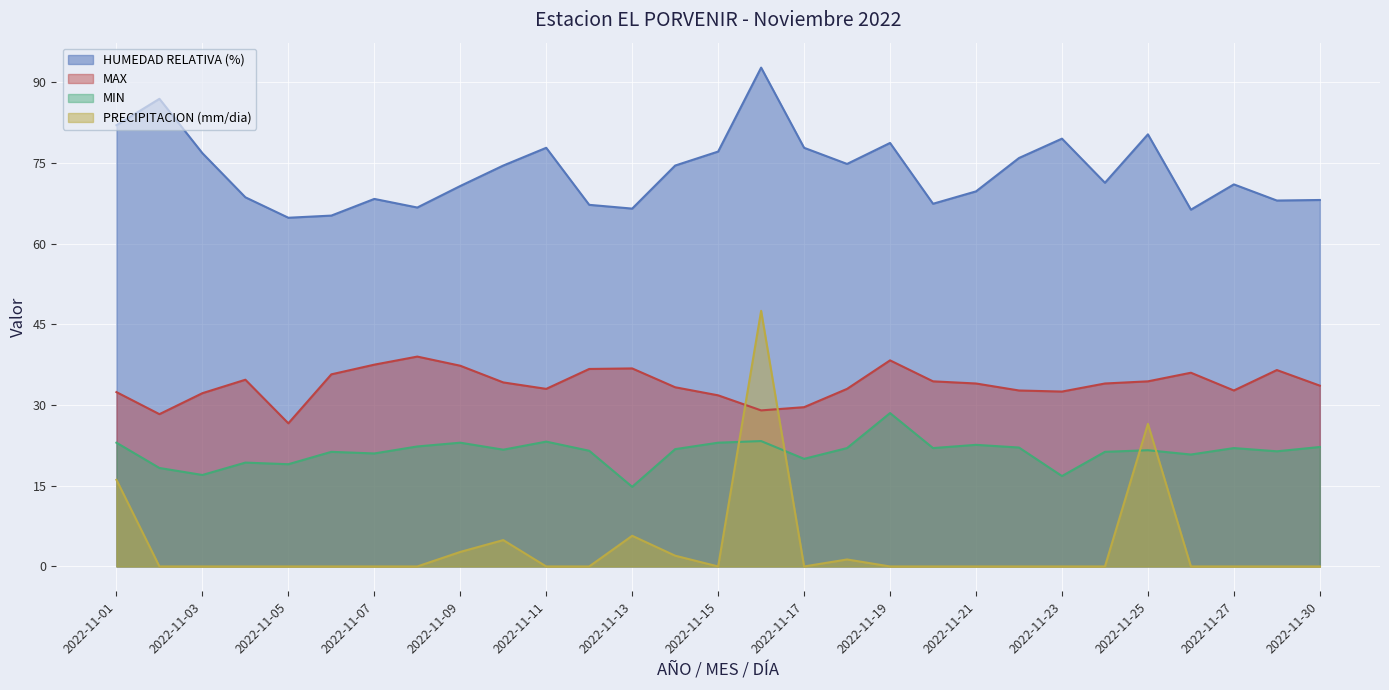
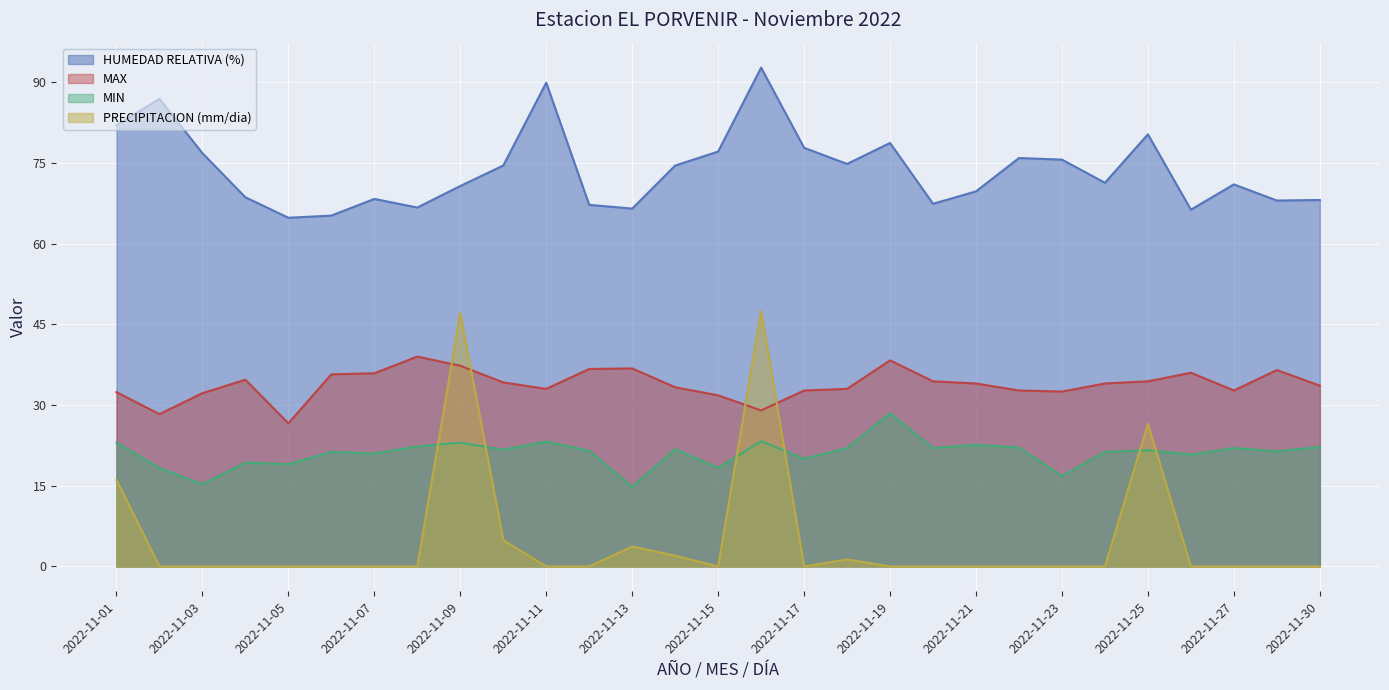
  {
    "HUMEDAD RELATIVA (%)": {
      "2022-11-03": 77,
      "2022-11-05": 65,
      "2022-11-07": 68,
      "2022-11-09": 71,
-     "2022-11-11": 78,
+     "2022-11-11": 90,
      "2022-11-13": 67,
      "2022-11-15": 77,
      "2022-11-17": 78,
      "2022-11-19": 79,
      "2022-11-21": 70,
-     "2022-11-23": 80,
+     "2022-11-23": 76,
      "2022-11-25": 80,
      "2022-11-27": 71,
      "2022-11-30": 68
    },
    "MAX": {
      "2022-11-01": 32,
      "2022-11-03": 32,
      "2022-11-05": 27,
-     "2022-11-07": 38,
+     "2022-11-07": 36,
      "2022-11-09": 37,
      "2022-11-11": 33,
      "2022-11-13": 37,
      "2022-11-15": 32,
-     "2022-11-17": 30,
+     "2022-11-17": 33,
      "2022-11-19": 38,
      "2022-11-21": 34,
      "2022-11-23": 33,
      "2022-11-25": 34,
      "2022-11-27": 33,
      "2022-11-30": 34
    },
    "MIN": {
      "2022-11-01": 23,
-     "2022-11-03": 17,
+     "2022-11-03": 15,
      "2022-11-05": 19,
      "2022-11-07": 21,
      "2022-11-09": 23,
      "2022-11-11": 23,
      "2022-11-13": 15,
-     "2022-11-15": 23,
+     "2022-11-15": 18,
      "2022-11-17": 20,
      "2022-11-19": 29,
      "2022-11-21": 23,
      "2022-11-23": 17,
      "2022-11-25": 22,
      "2022-11-27": 22,
      "2022-11-30": 22
    },
    "PRECIPITACION (mm/dia)": {
      "2022-11-01": 16,
      "2022-11-03": 0,
      "2022-11-05": 0,
      "2022-11-07": 0,
-     "2022-11-09": 3,
+     "2022-11-09": 47,
      "2022-11-11": 0,
-     "2022-11-13": 6,
+     "2022-11-13": 4,
      "2022-11-15": 0,
      "2022-11-17": 0,
      "2022-11-19": 0,
      "2022-11-21": 0,
      "2022-11-23": 0,
      "2022-11-25": 27,
      "2022-11-27": 0,
      "2022-11-30": 0
    }
  }
